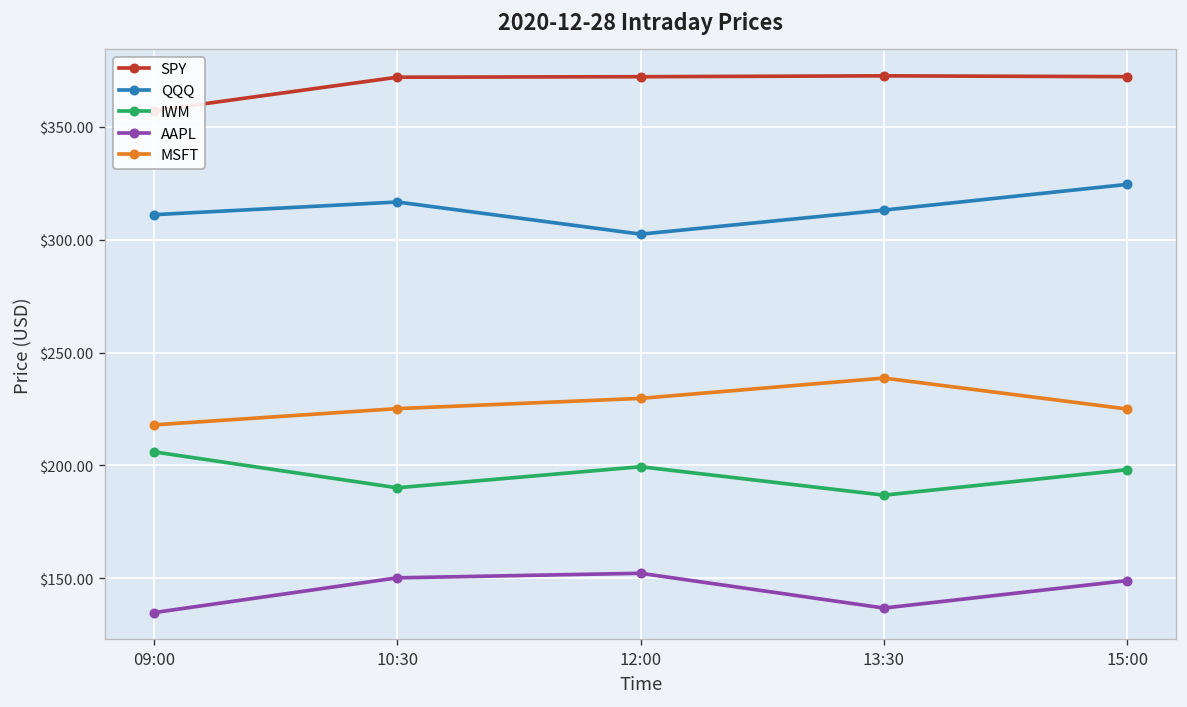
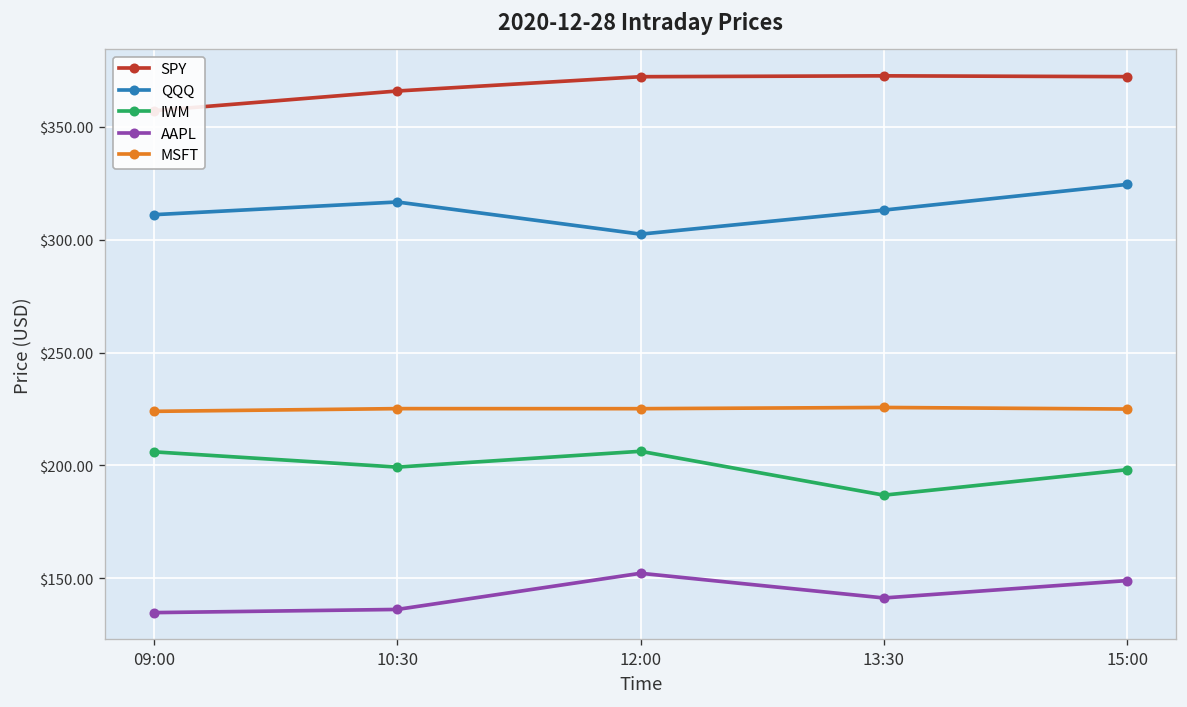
  {
    "SPY": {
-     "10:30": "$372",
+     "10:30": "$366",
      "12:00": "$372",
      "13:30": "$372",
      "15:00": "$372"
    },
    "QQQ": {
      "09:00": "$311",
      "10:30": "$317",
      "12:00": "$302",
      "13:30": "$313",
      "15:00": "$324"
    },
    "IWM": {
      "09:00": "$206",
-     "10:30": "$190",
-     "12:00": "$199",
+     "10:30": "$199",
+     "12:00": "$206",
      "13:30": "$187",
      "15:00": "$198"
    },
    "AAPL": {
      "09:00": "$135",
-     "10:30": "$150",
+     "10:30": "$136",
      "12:00": "$152",
-     "13:30": "$137",
+     "13:30": "$141",
      "15:00": "$149"
    },
    "MSFT": {
-     "09:00": "$218",
+     "09:00": "$224",
      "10:30": "$225",
-     "12:00": "$230",
-     "13:30": "$239",
+     "12:00": "$225",
+     "13:30": "$226",
      "15:00": "$225"
    }
  }
